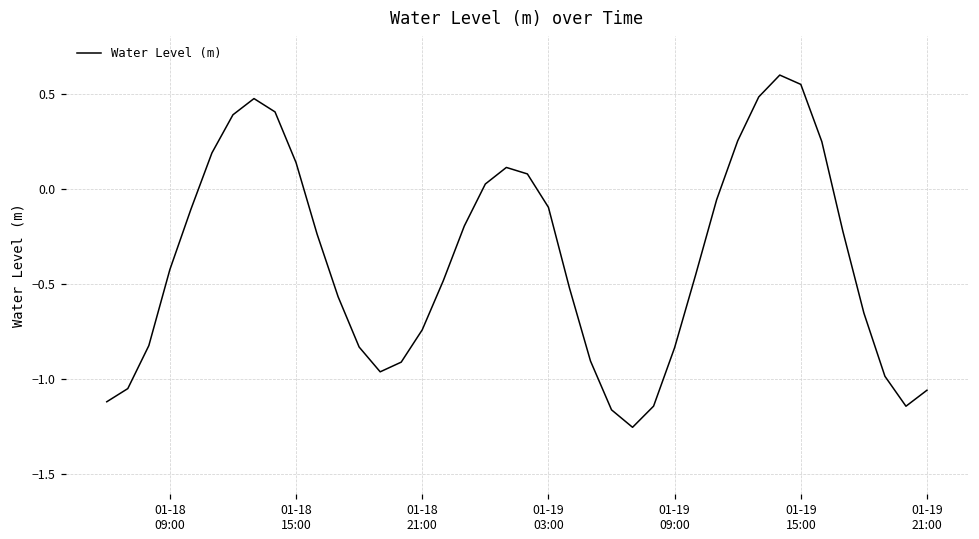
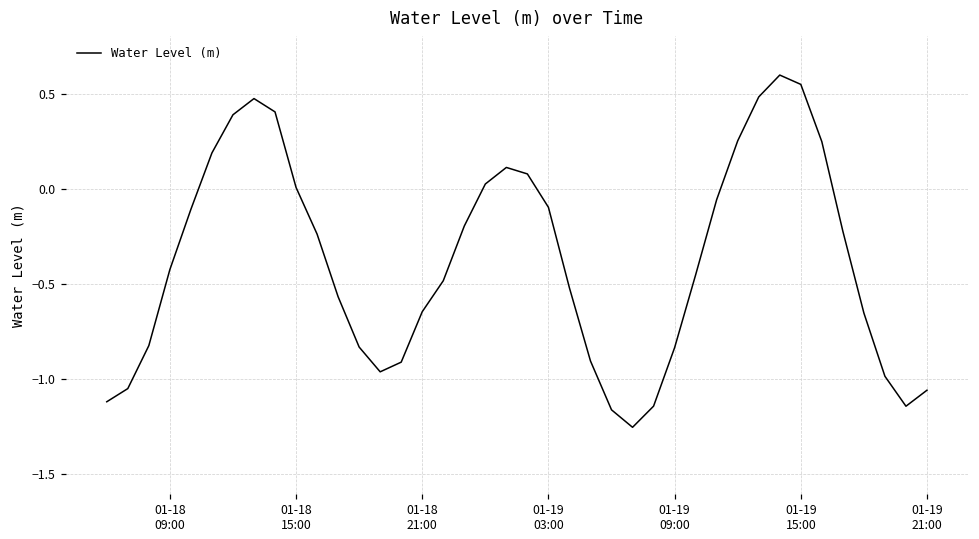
  {
    "01-18 09:00": -0.42,
-   "01-18 15:00": 0.14,
-   "01-18 21:00": -0.74,
+   "01-18 15:00": 0.01,
+   "01-18 21:00": -0.65,
    "01-19 03:00": -0.10,
    "01-19 09:00": -0.83,
    "01-19 15:00": 0.55,
    "01-19 21:00": -1.06
  }
